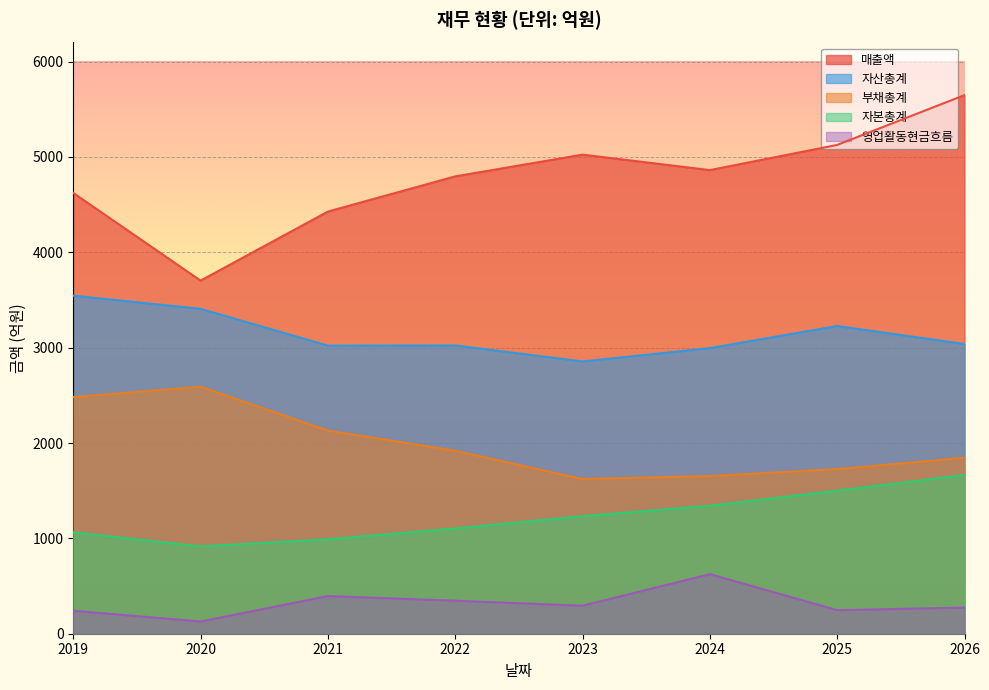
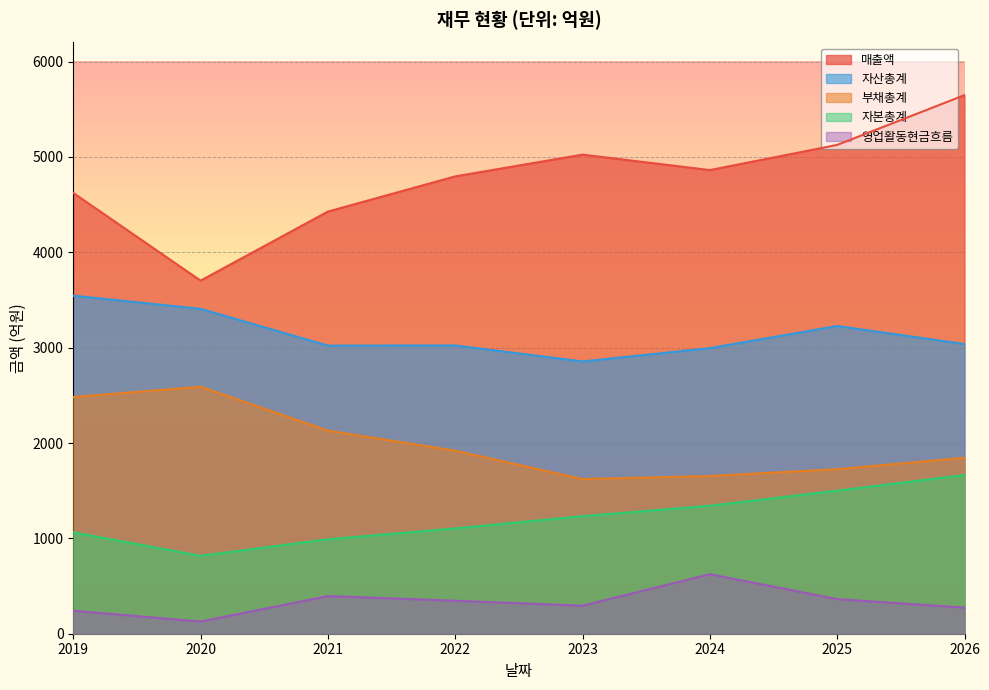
  {
    "자산총계": {
      "2019": 3500,
      "2020": 3400,
      "2021": 3000,
      "2022": 3000,
      "2023": 2900,
      "2024": 3000,
      "2025": 3200,
      "2026": 3000
    },
    "자본총계": {
      "2019": 1100,
-     "2020": 900,
+     "2020": 800,
      "2021": 1000,
      "2022": 1100,
      "2023": 1200,
      "2024": 1300,
      "2025": 1500,
      "2026": 1700
    },
    "영업활동현금흐름": {
      "2019": 200,
      "2020": 100,
      "2021": 400,
      "2022": 300,
      "2023": 300,
      "2024": 600,
-     "2025": 200,
+     "2025": 400,
      "2026": 300
    }
  }
